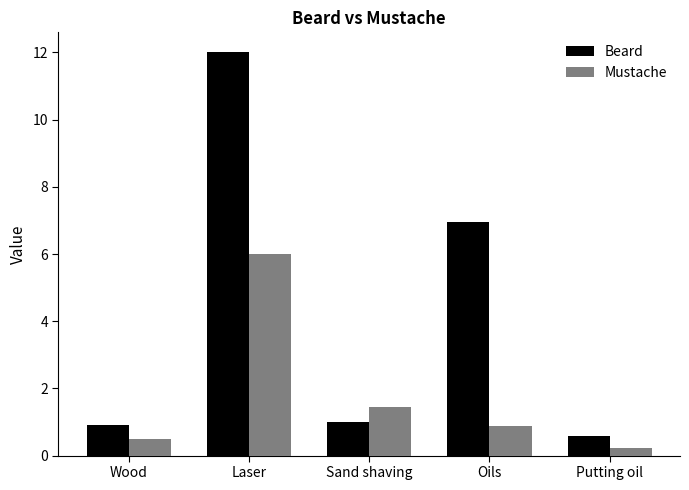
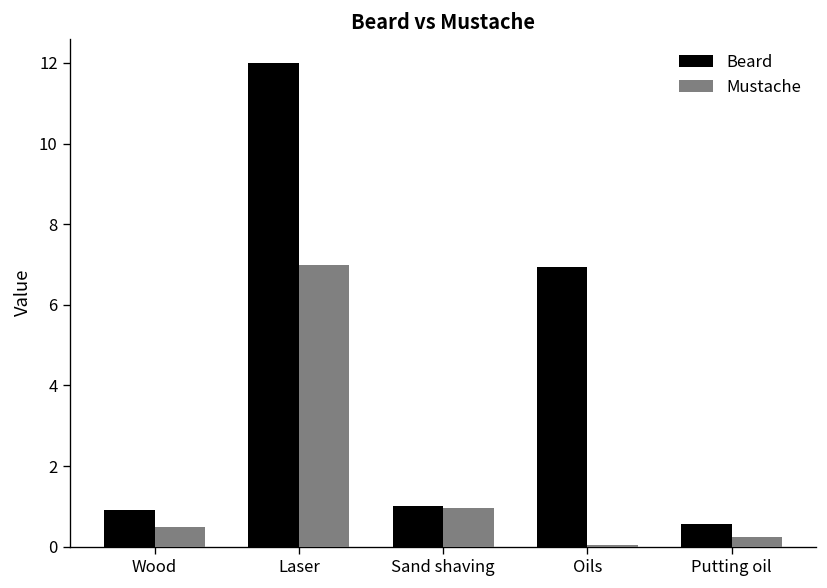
  {
    "Beard": {
      "Wood": 0.9,
      "Laser": 12.0,
      "Sand shaving": 1.0,
      "Oils": 7.0,
      "Putting oil": 0.6
    },
    "Mustache": {
      "Wood": 0.5,
-     "Laser": 6,
-     "Sand shaving": 1.5,
-     "Oils": 0.9,
+     "Laser": 7,
+     "Sand shaving": 1.0,
+     "Oils": 0.1,
      "Putting oil": 0.2
    }
  }
